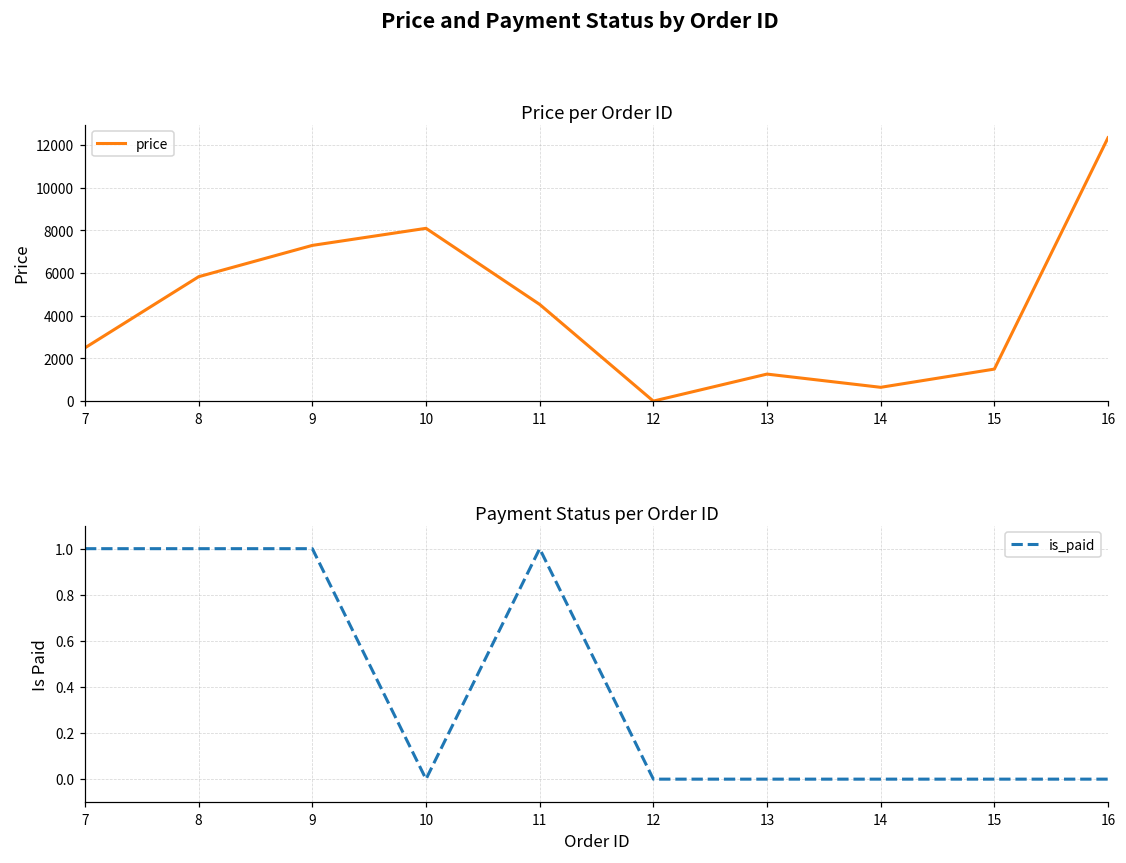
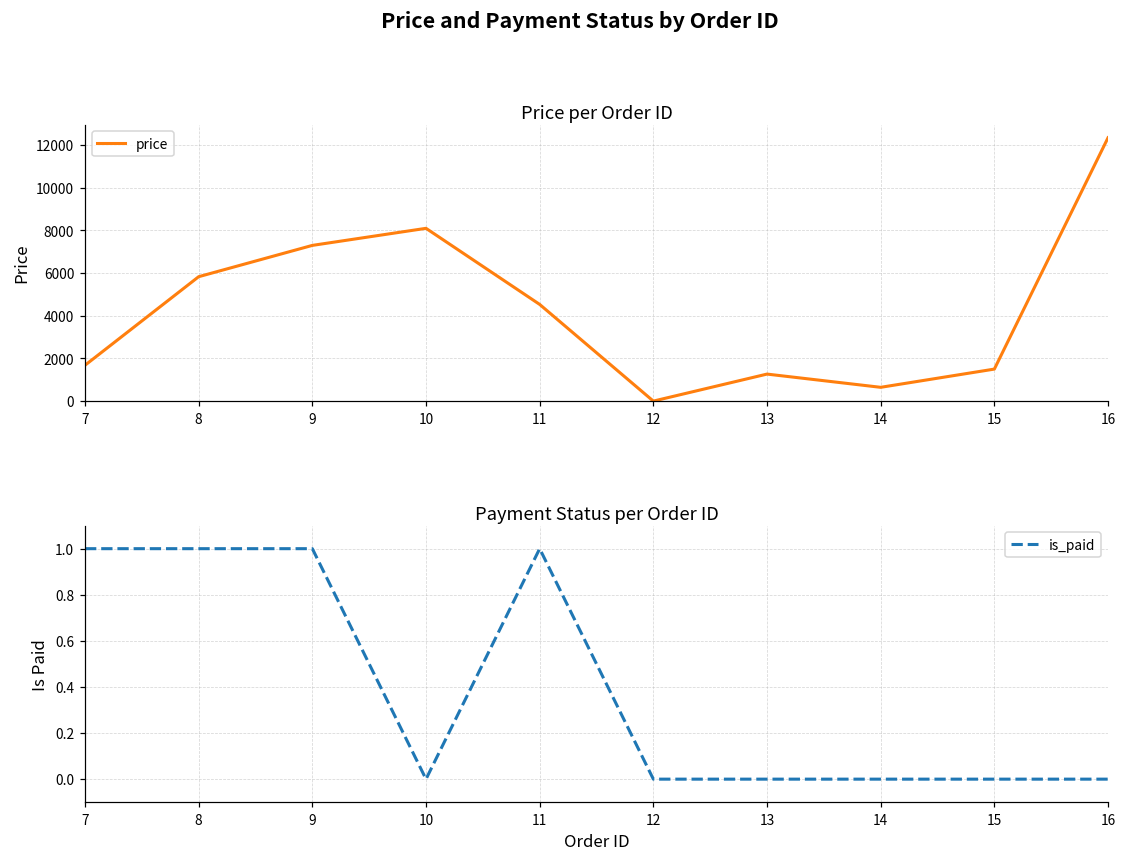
  {
    "Price per Order ID": {
-     "7": 2500,
+     "7": 1700,
      "8": 5800,
      "9": 7300,
      "10": 8100,
      "11": 4500,
      "12": 0,
      "13": 1300,
      "14": 600,
      "15": 1500,
      "16": 12300
    },
    "Payment Status per Order ID": {
      "7": 1.00,
      "8": 1.00,
      "9": 1.00,
      "10": 0.00,
      "11": 1.00,
      "12": 0.00,
      "13": 0.00,
      "14": 0.00,
      "15": 0.00,
      "16": 0.00
    }
  }
